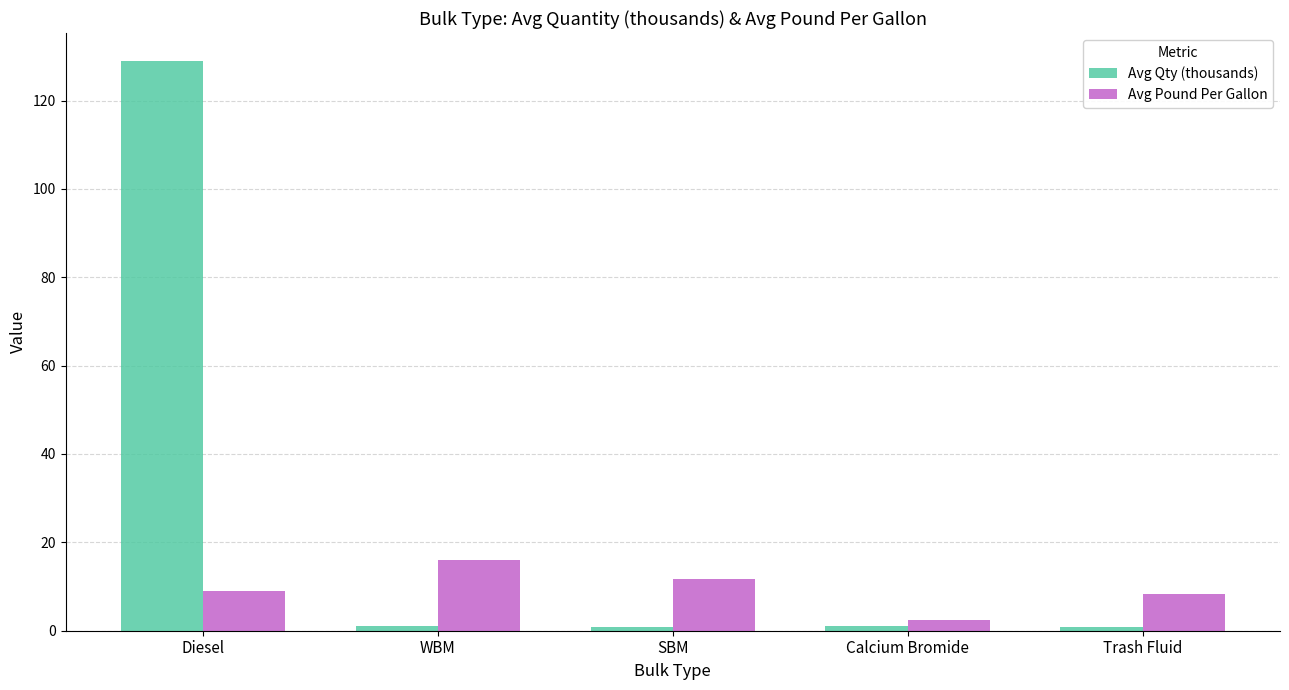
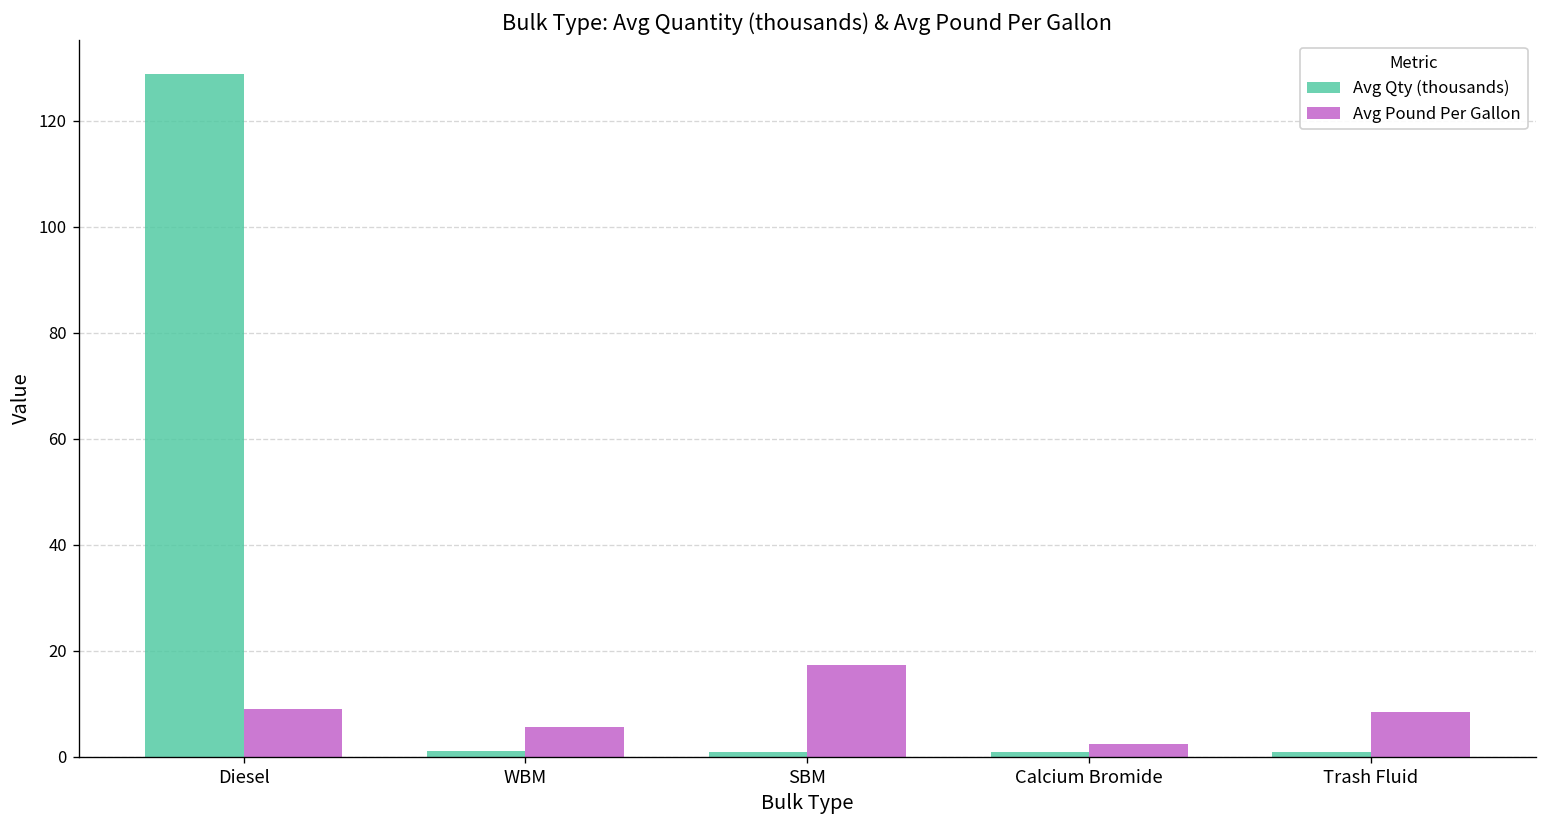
  {
    "Avg Qty (thousands)": {
      "Diesel": 129,
      "WBM": 1,
      "SBM": 1,
      "Calcium Bromide": 1,
      "Trash Fluid": 1
    },
    "Avg Pound Per Gallon": {
      "Diesel": 9,
-     "WBM": 16,
-     "SBM": 12,
+     "WBM": 6,
+     "SBM": 17,
      "Calcium Bromide": 3,
      "Trash Fluid": 8
    }
  }
